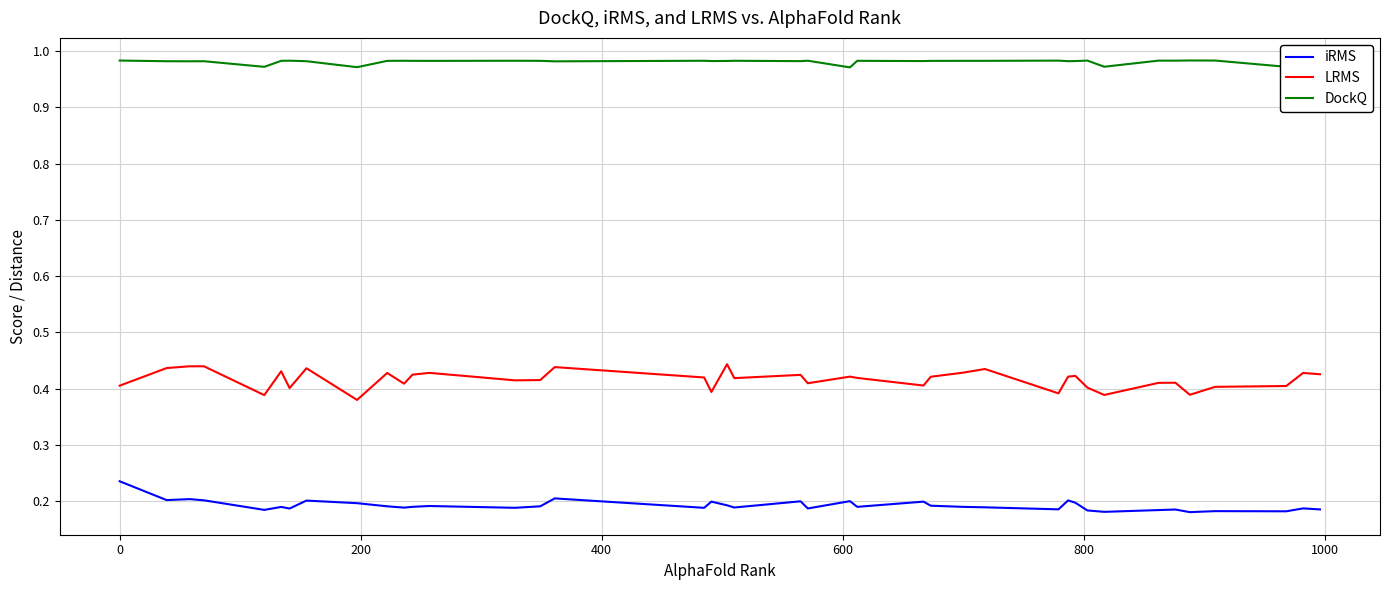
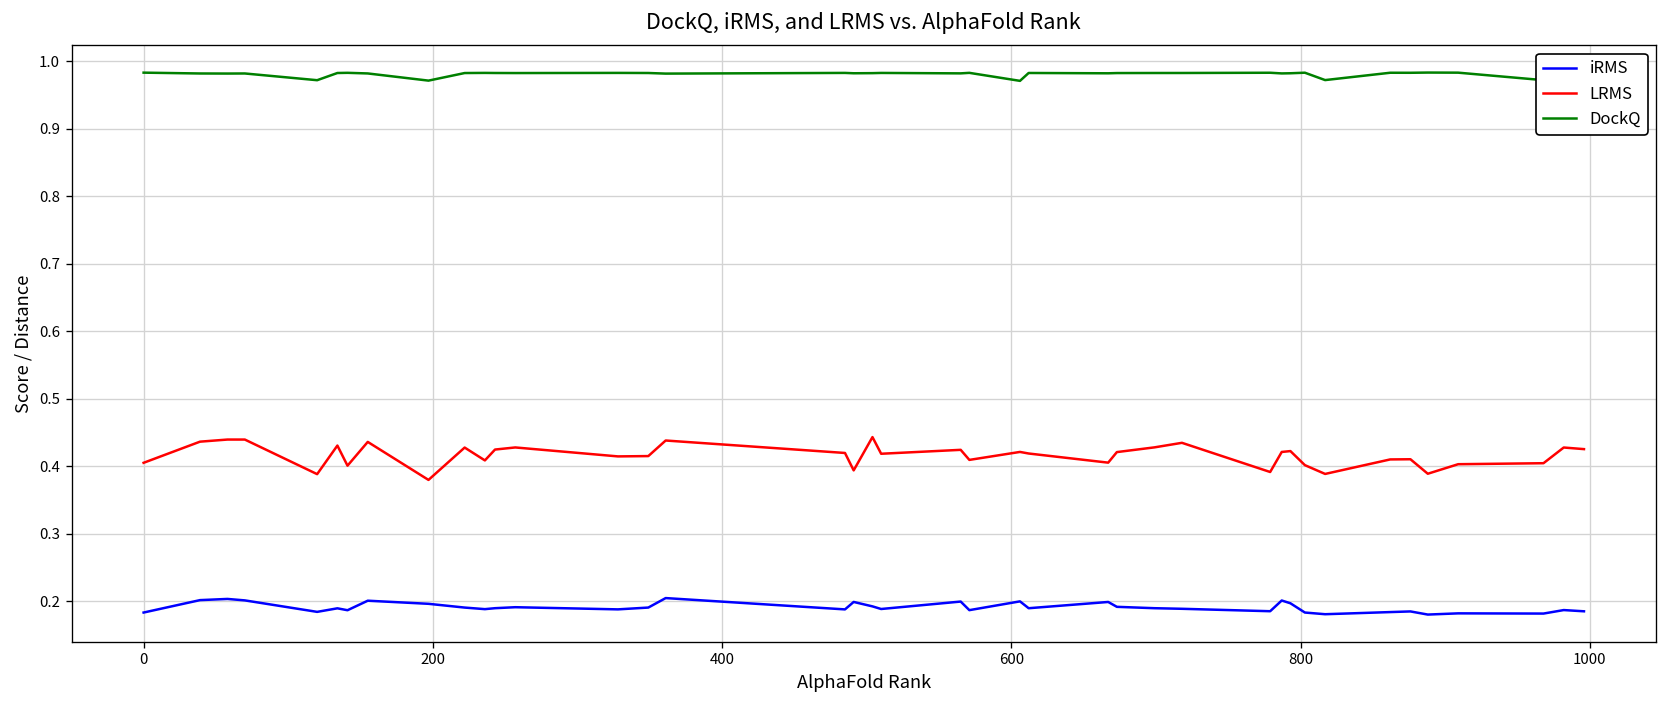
  {
    "iRMS": {
-     "0": 0.24
+     "0": 0.18
    },
    "LRMS": {
      "0": 0.41
    },
    "DockQ": {
      "0": 0.98
    }
  }
